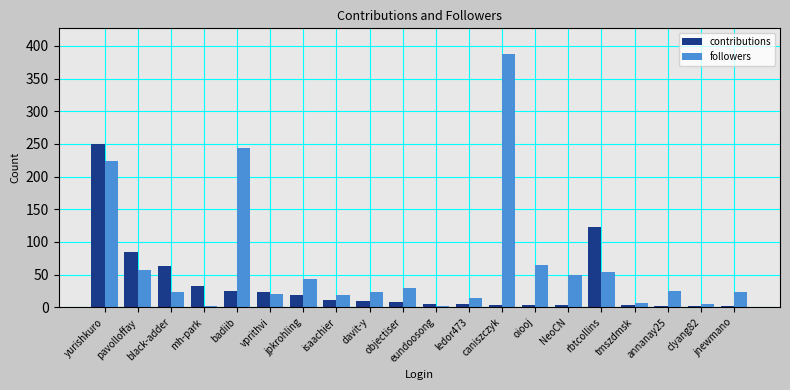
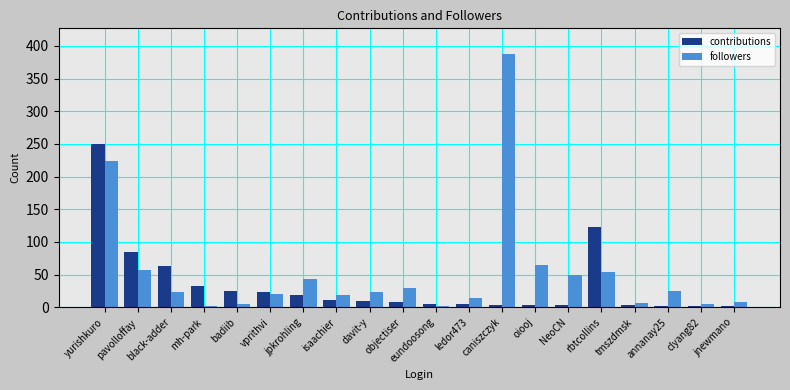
  {
    "contributions": {
      "yurishkuro": 250,
      "pavolloffay": 90,
      "black-adder": 60,
      "mh-park": 30,
      "badiib": 30,
      "vprithvi": 20,
      "jpkrohling": 20,
      "isaachier": 10,
      "davit-y": 10,
      "objectiser": 10,
      "eundoosong": 10,
      "ledor473": 10,
      "caniszczyk": 0,
      "rbtcollins": 120
    },
    "followers": {
      "yurishkuro": 220,
      "pavolloffay": 60,
      "black-adder": 20,
-     "badiib": 240,
+     "badiib": 10,
      "vprithvi": 20,
      "jpkrohling": 40,
      "isaachier": 20,
      "davit-y": 20,
      "objectiser": 30,
      "ledor473": 10,
      "caniszczyk": 390,
      "oiooj": 60,
      "NeoCN": 50,
      "rbtcollins": 50,
      "tmszdmsk": 10,
      "annanay25": 30,
      "clyang82": 10,
-     "jnewmano": 20
+     "jnewmano": 10
    }
  }
